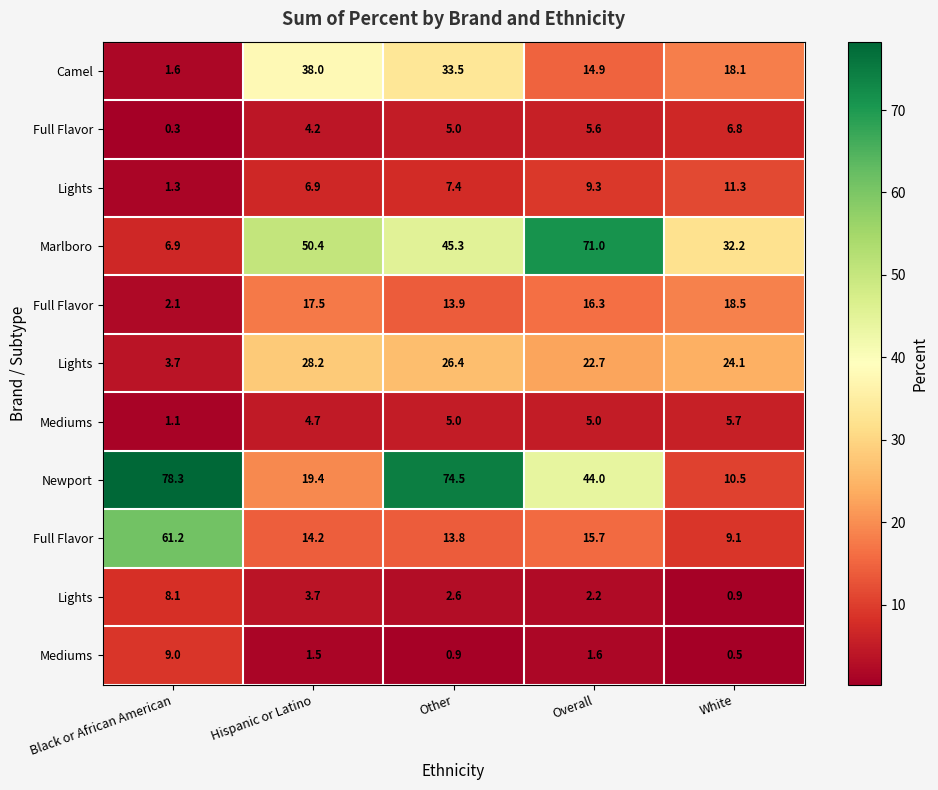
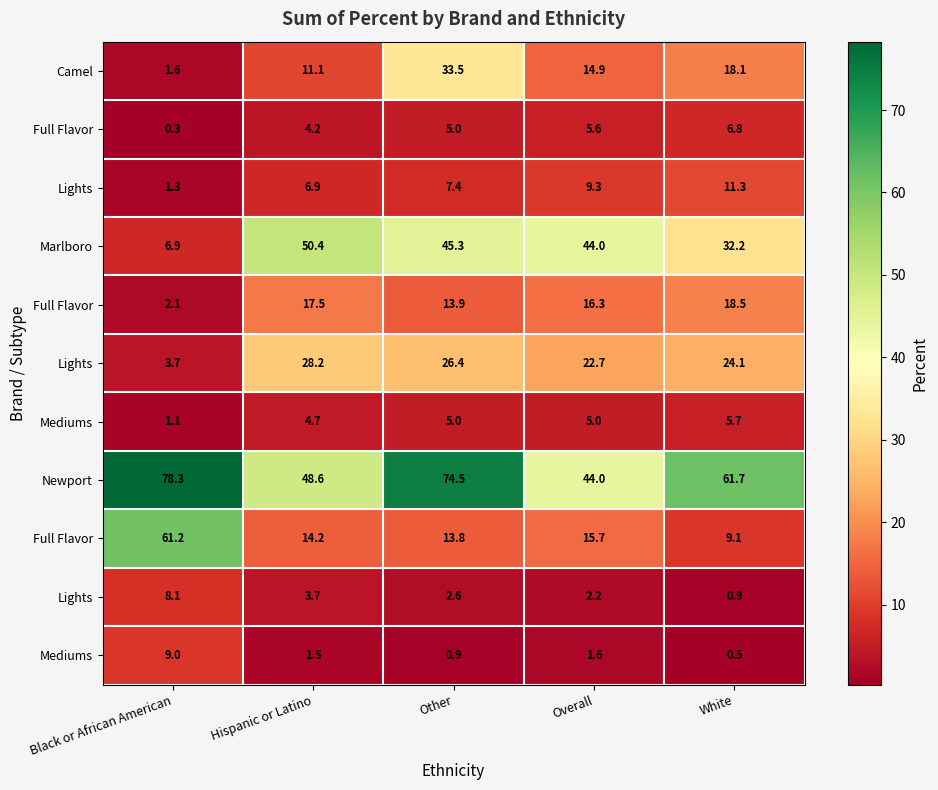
  {
    "Camel": {
      "Black or African American": 1.6,
-     "Hispanic or Latino": 38.0,
+     "Hispanic or Latino": 11.1,
      "Other": 33.5,
      "Overall": 14.9,
      "White": 18.1
    },
    "Marlboro": {
      "Black or African American": 6.9,
      "Hispanic or Latino": 50.4,
      "Other": 45.3,
-     "Overall": 71.0,
+     "Overall": 44.0,
      "White": 32.2
    },
    "Newport": {
      "Black or African American": 78.3,
-     "Hispanic or Latino": 19.4,
+     "Hispanic or Latino": 48.6,
      "Other": 74.5,
      "Overall": 44.0,
-     "White": 10.5
+     "White": 61.7
    }
  }
